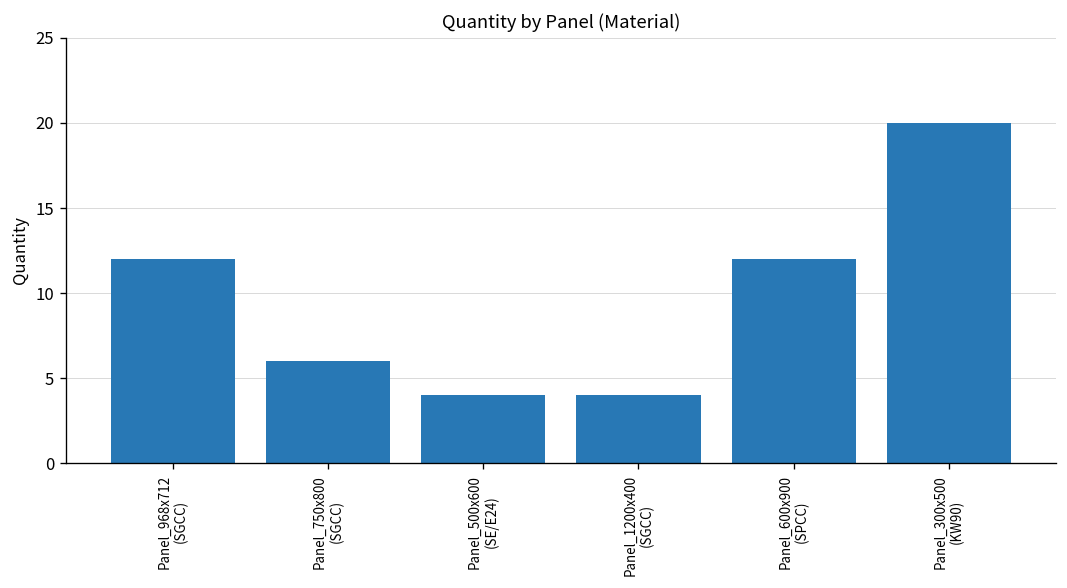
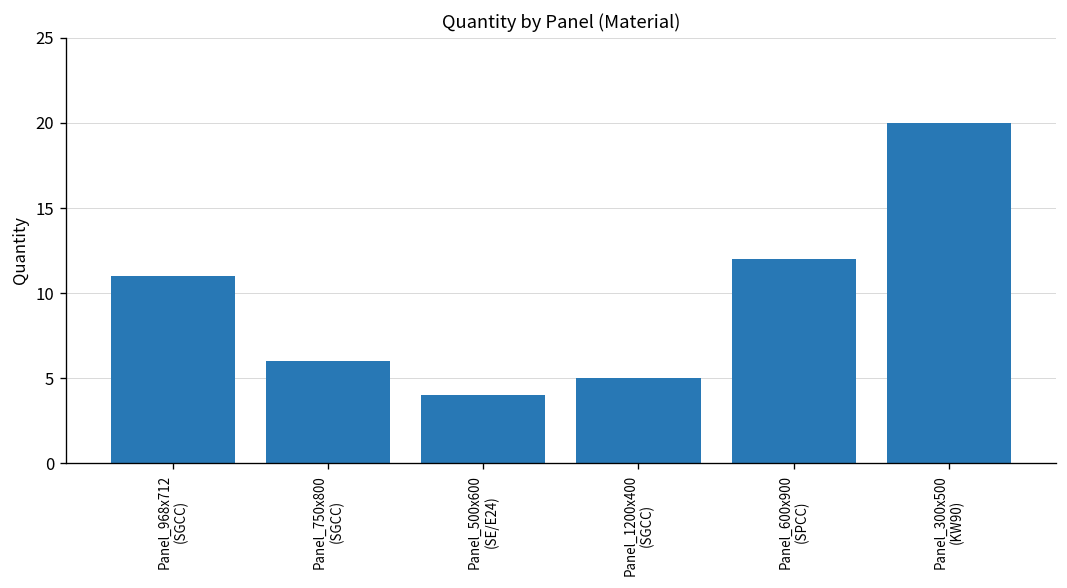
  {
-   "Panel_968x712 (SGCC)": 12,
+   "Panel_968x712 (SGCC)": 11,
    "Panel_750x800 (SGCC)": 6,
    "Panel_500x600 (SE/E24)": 4,
-   "Panel_1200x400 (SGCC)": 4,
+   "Panel_1200x400 (SGCC)": 5,
    "Panel_600x900 (SPCC)": 12,
    "Panel_300x500 (KW90)": 20
  }
